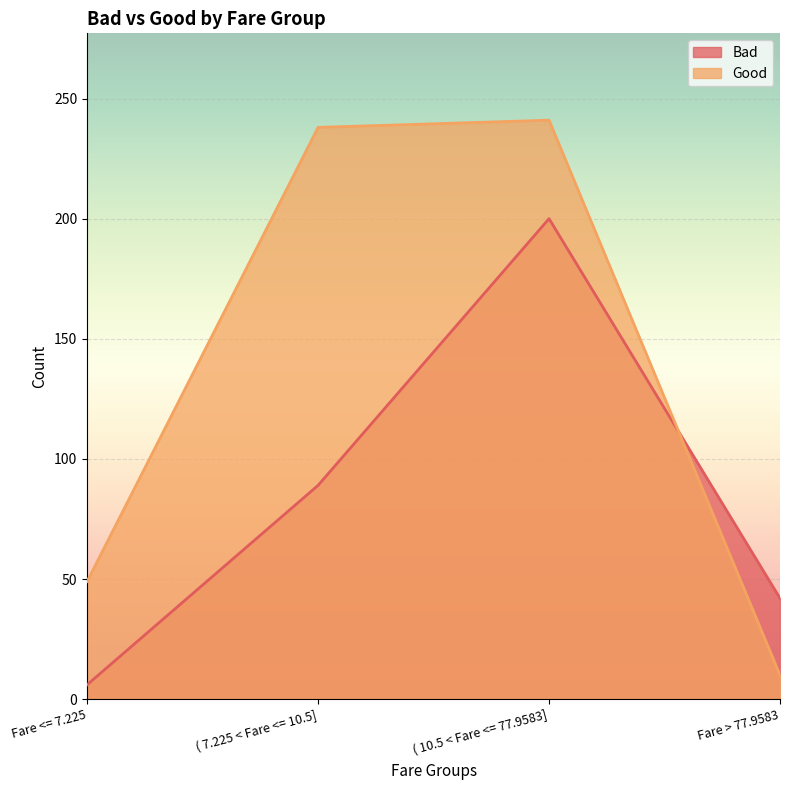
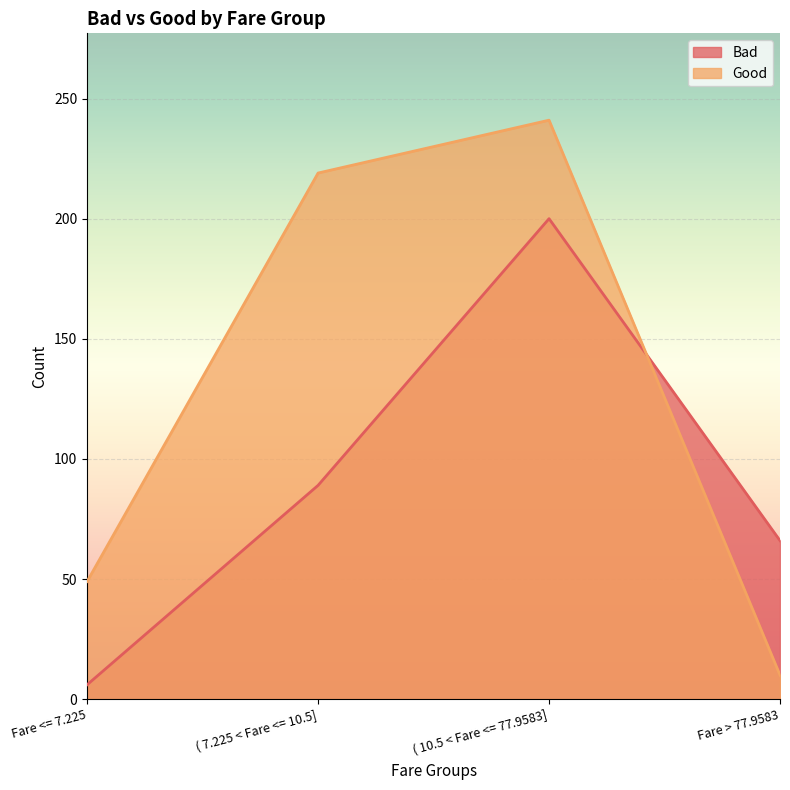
  {
    "Bad": {
      "Fare <= 7.225": 6,
      "( 7.225 < Fare <= 10.5]": 89,
      "( 10.5 < Fare <= 77.9583]": 200,
-     "Fare > 77.9583": 42
+     "Fare > 77.9583": 66
    },
    "Good": {
      "Fare <= 7.225": 49,
-     "( 7.225 < Fare <= 10.5]": 238,
+     "( 7.225 < Fare <= 10.5]": 219,
      "( 10.5 < Fare <= 77.9583]": 241,
      "Fare > 77.9583": 10
    }
  }
